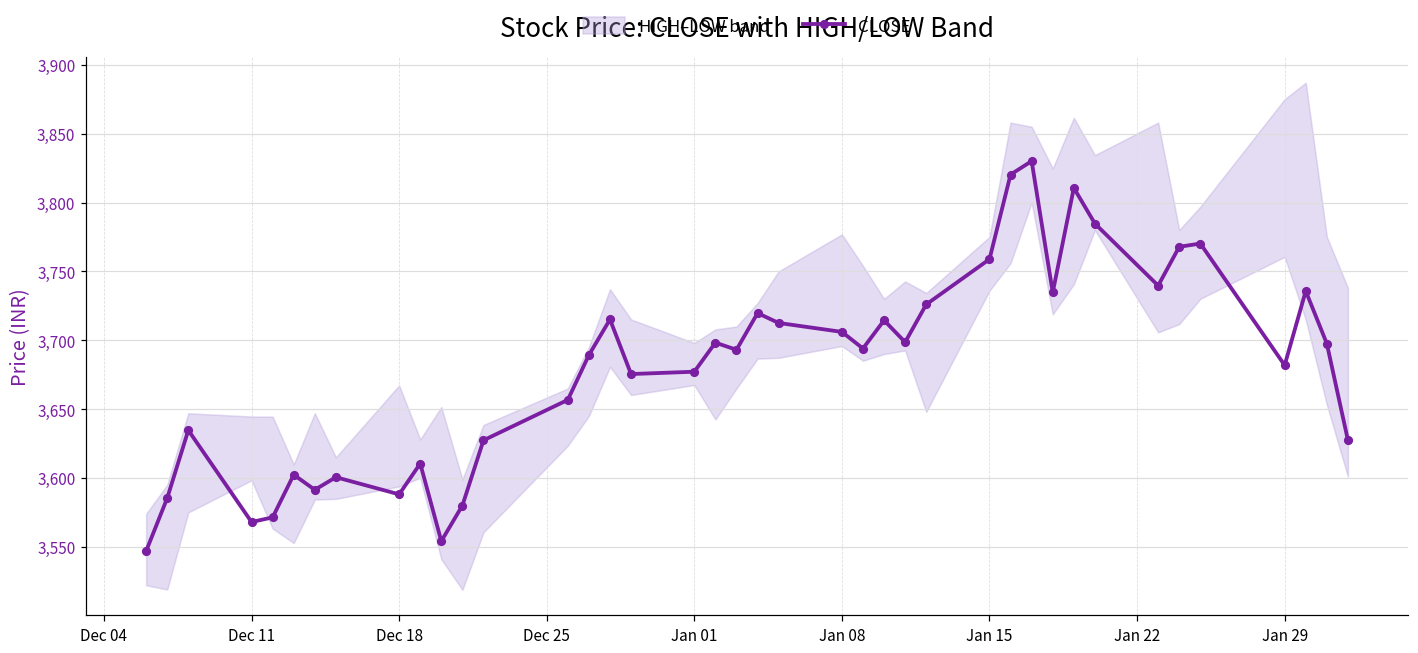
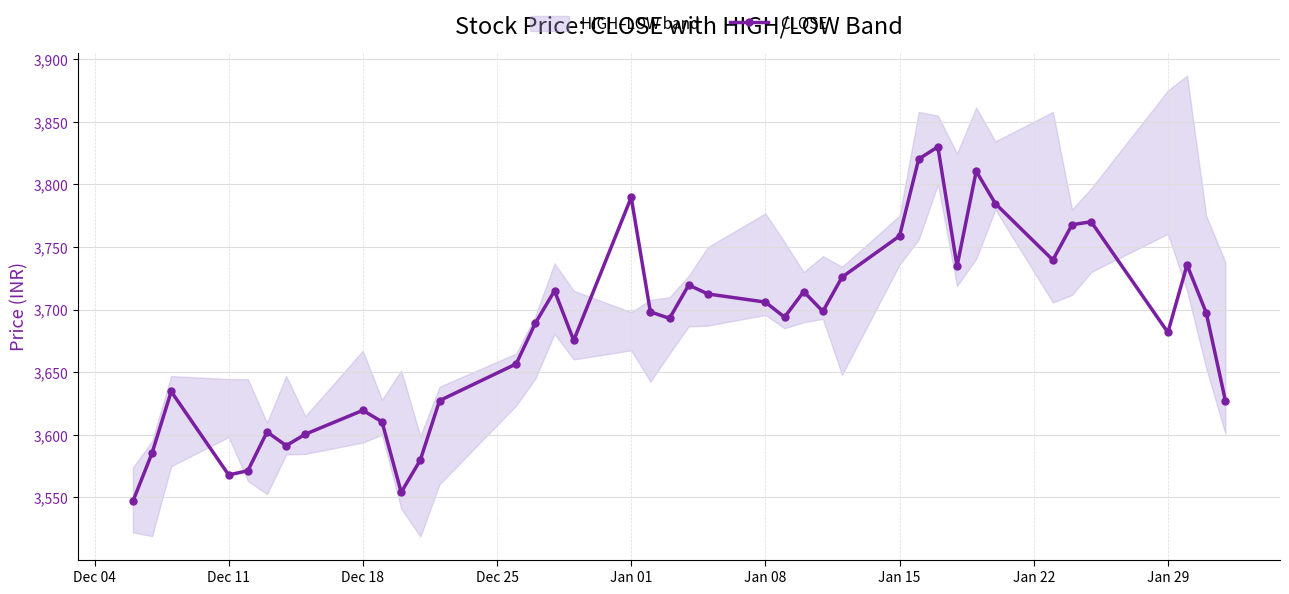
  {
    "CLOSE": {
      "Dec 11": "3,568",
-     "Dec 18": "3,588",
-     "Jan 01": "3,677",
+     "Dec 18": "3,620",
+     "Jan 01": "3,790",
      "Jan 08": "3,706",
      "Jan 15": "3,759",
      "Jan 29": "3,682"
    }
  }
